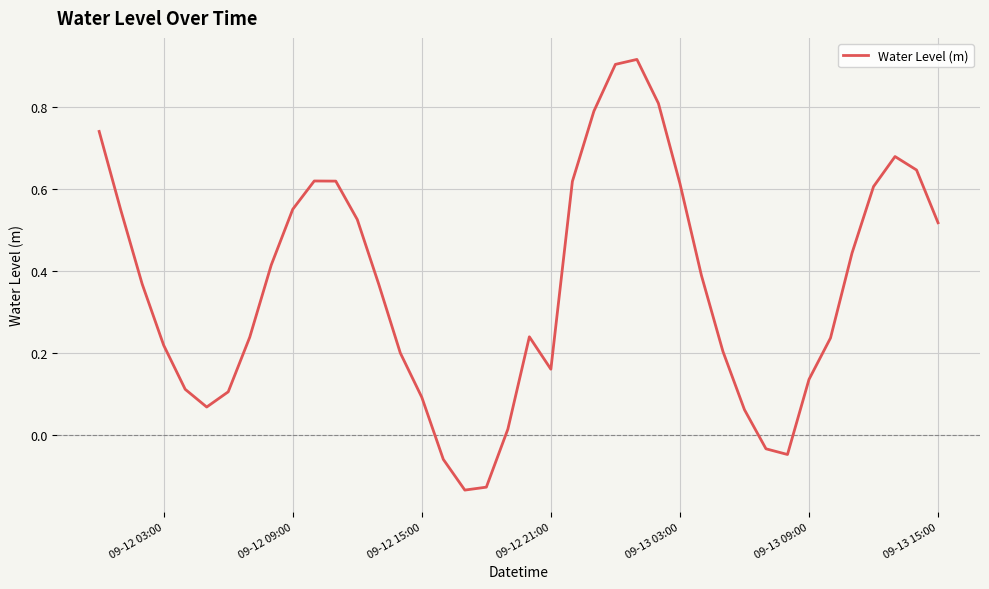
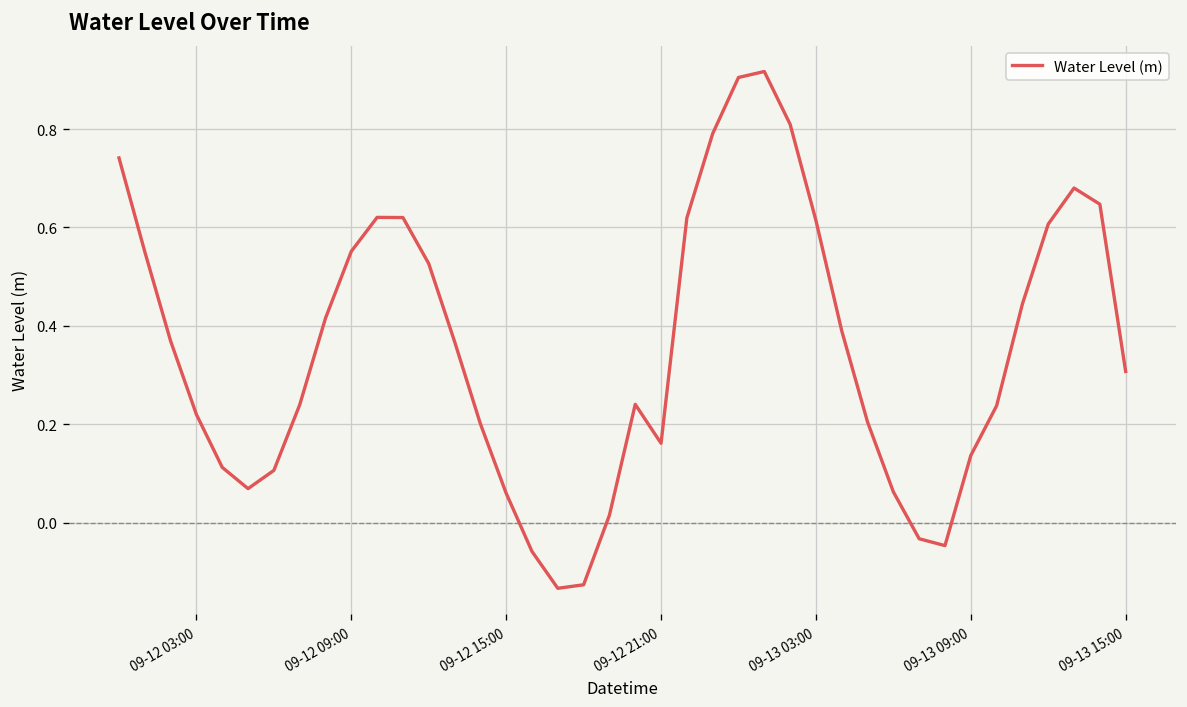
  {
    "09-12 03:00": 0.22,
    "09-12 09:00": 0.55,
-   "09-12 15:00": 0.09,
+   "09-12 15:00": 0.06,
    "09-12 21:00": 0.16,
    "09-13 03:00": 0.61,
    "09-13 09:00": 0.14,
-   "09-13 15:00": 0.52
+   "09-13 15:00": 0.31
  }
